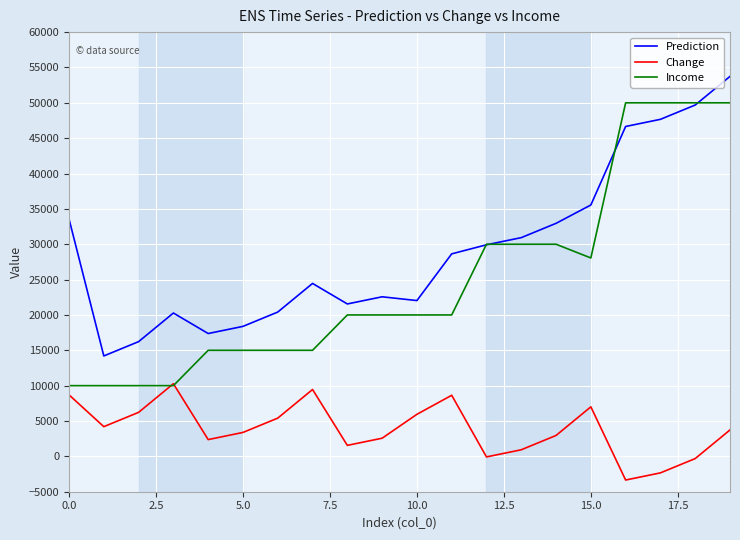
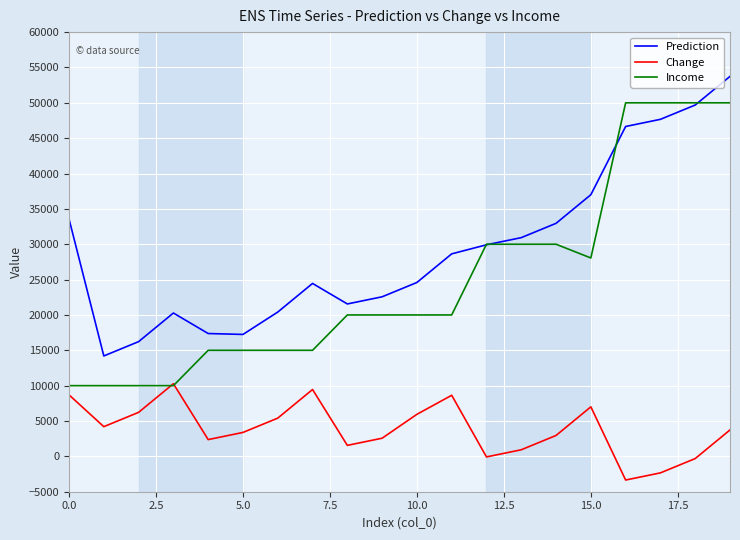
  {
    "Prediction": {
      "0.0": 34000,
-     "5.0": 18000,
-     "10.0": 22000,
-     "15.0": 36000
+     "5.0": 17000,
+     "10.0": 25000,
+     "15.0": 37000
    },
    "Change": {
      "0.0": 9000,
      "5.0": 3000,
      "10.0": 6000,
      "15.0": 7000
    },
    "Income": {
      "0.0": 10000,
      "5.0": 15000,
      "10.0": 20000,
      "15.0": 28000
    }
  }
